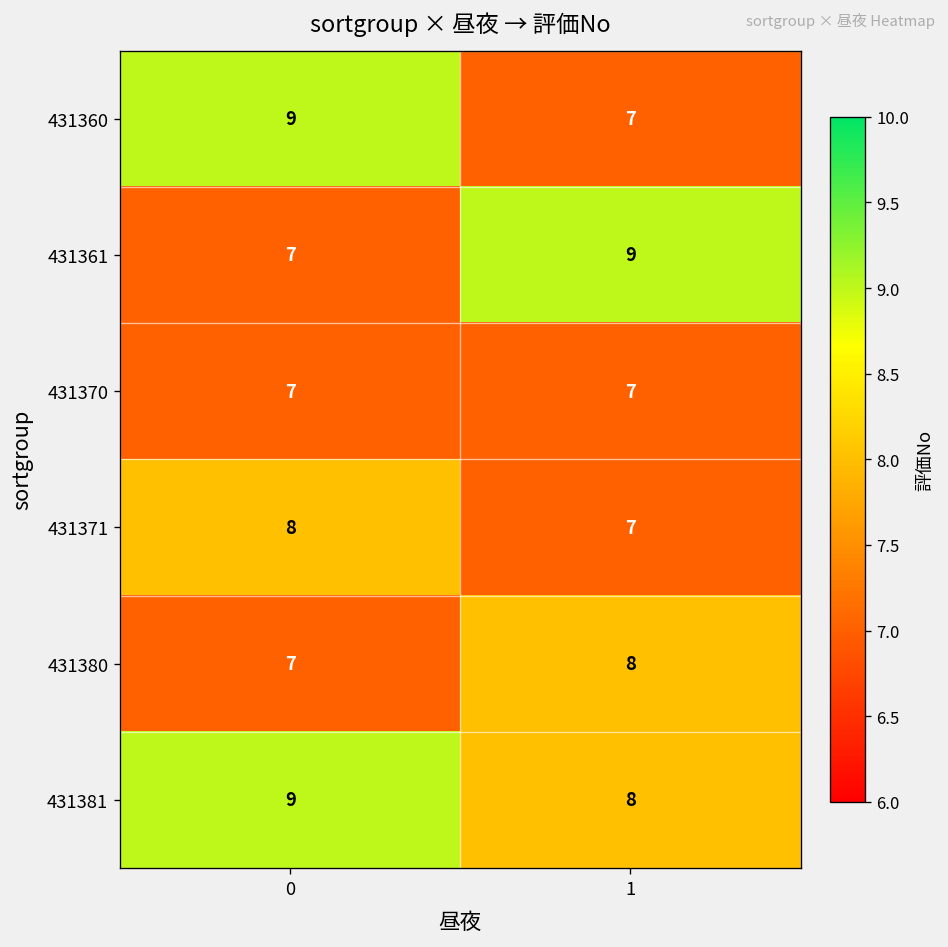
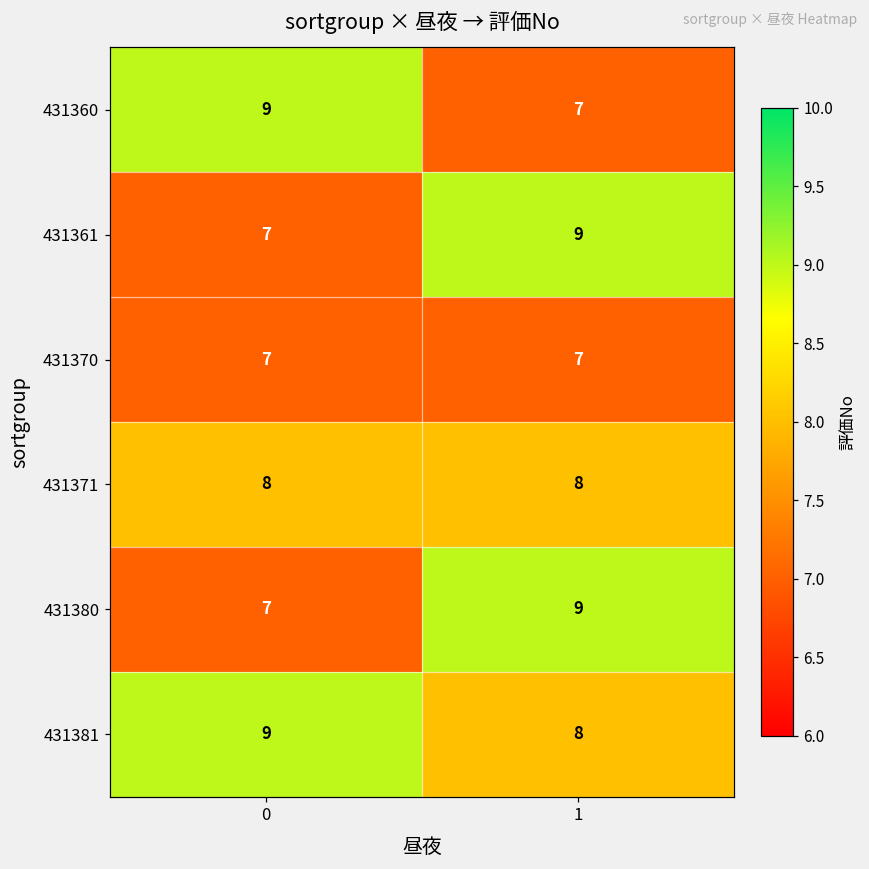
  {
    "431360": {
      "0": 9,
      "1": 7
    },
    "431361": {
      "0": 7,
      "1": 9
    },
    "431370": {
      "0": 7,
      "1": 7
    },
    "431371": {
      "0": 8,
-     "1": 7
+     "1": 8
    },
    "431380": {
      "0": 7,
-     "1": 8
+     "1": 9
    },
    "431381": {
      "0": 9,
      "1": 8
    }
  }
